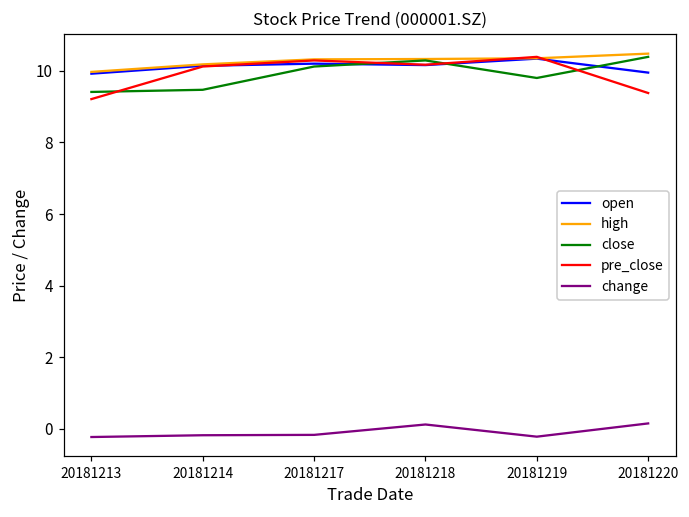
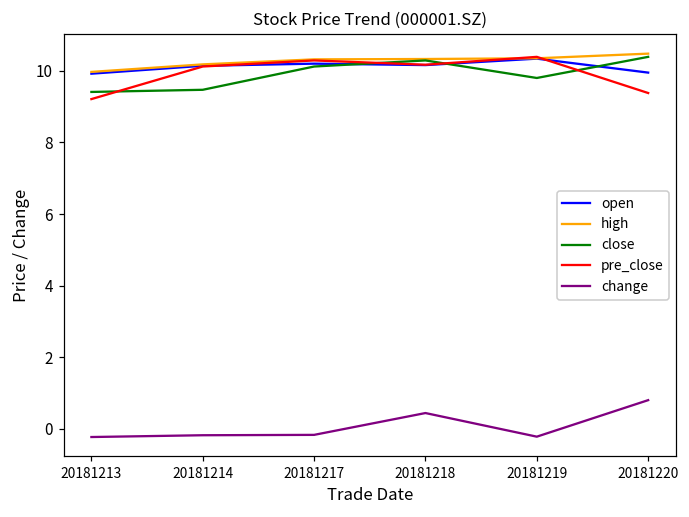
  {
    "open": {
      "20181217": 10.2,
      "20181220": 10.0
    },
    "high": {
      "20181220": 10.5
    },
    "close": {
      "20181213": 9.4,
      "20181214": 9.5,
      "20181217": 10.1,
      "20181219": 9.8,
      "20181220": 10.4
    },
    "pre_close": {
      "20181213": 9.2,
      "20181220": 9.4
    },
    "change": {
      "20181213": -0.2,
      "20181214": -0.2,
      "20181217": -0.2,
-     "20181218": 0.1,
+     "20181218": 0.4,
      "20181219": -0.2,
-     "20181220": 0.2
+     "20181220": 0.8
    }
  }
